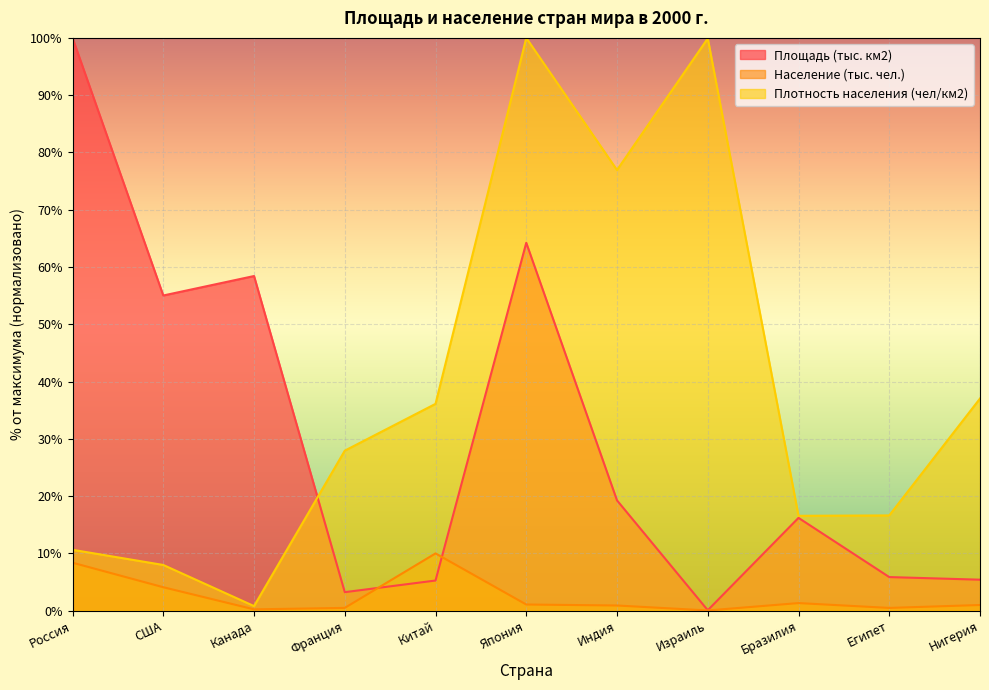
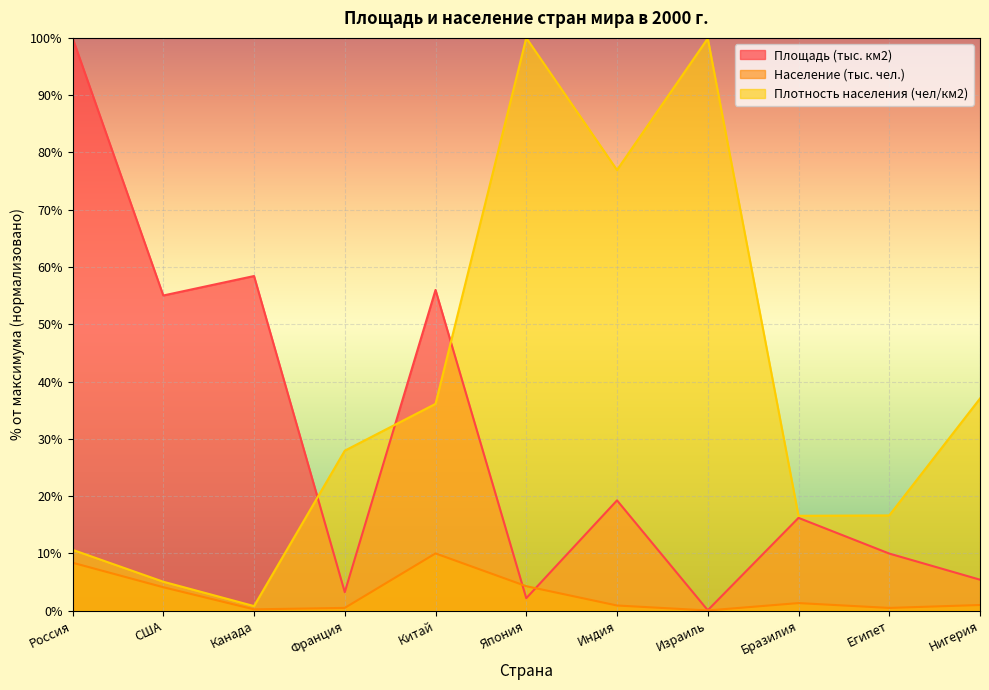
  {
    "Площадь (тыс. км2)": {
      "Россия": "100%",
      "США": "55%",
      "Канада": "58%",
      "Франция": "3%",
-     "Китай": "5%",
-     "Япония": "64%",
+     "Китай": "56%",
+     "Япония": "2%",
      "Индия": "19%",
-     "Египет": "6%",
+     "Египет": "10%",
      "Нигерия": "5%"
    },
    "Население (тыс. чел.)": {
      "Россия": "8%",
      "США": "4%",
      "Канада": "0%",
      "Франция": "0%",
      "Китай": "10%",
-     "Япония": "1%",
+     "Япония": "4%",
      "Индия": "1%",
      "Бразилия": "1%",
      "Египет": "0%",
      "Нигерия": "1%"
    },
    "Плотность населения (чел/км2)": {
      "Россия": "11%",
-     "США": "8%",
+     "США": "5%",
      "Канада": "1%",
      "Франция": "28%",
      "Китай": "36%",
      "Япония": "100%",
      "Индия": "77%",
      "Израиль": "100%",
      "Египет": "17%",
      "Нигерия": "37%"
    }
  }
